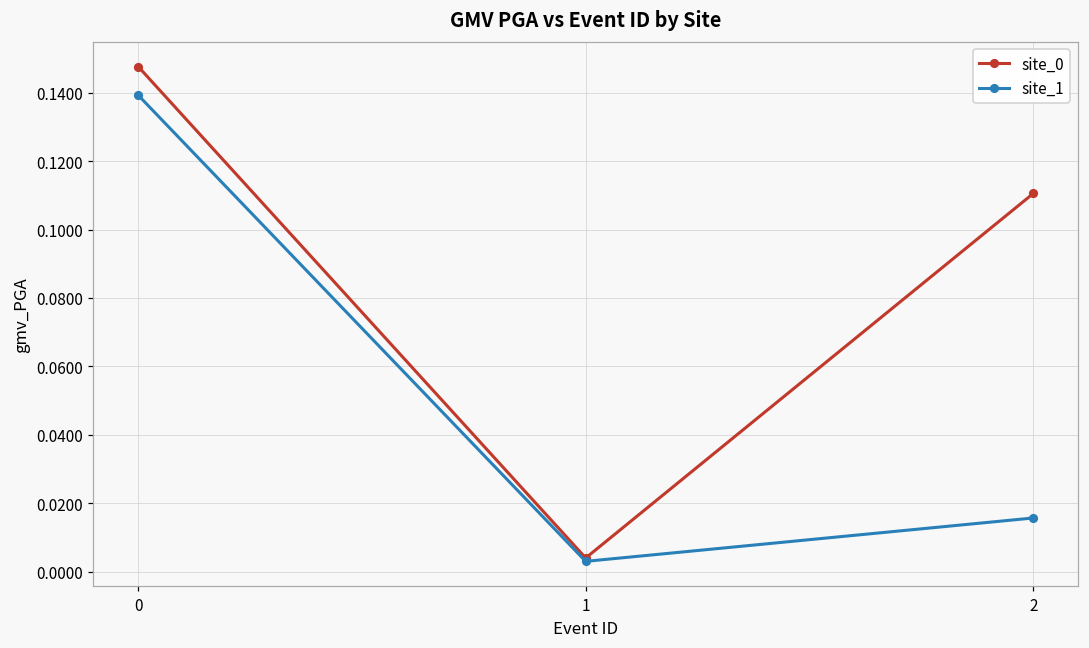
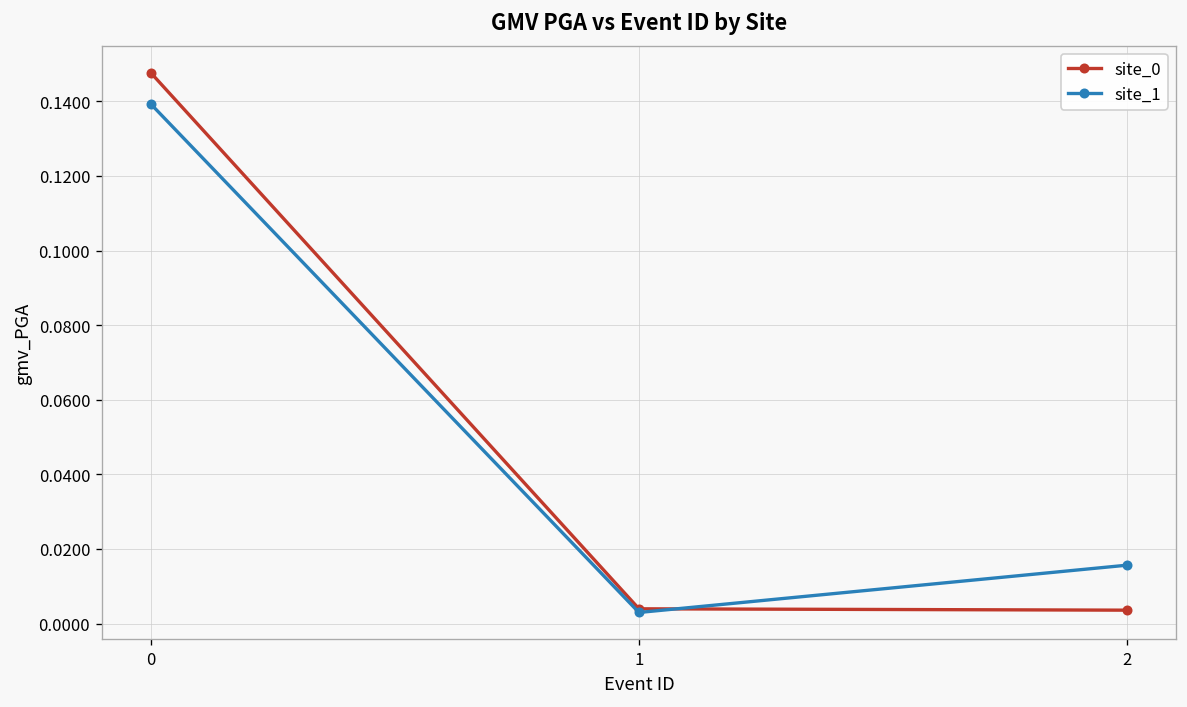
  {
    "site_0": {
      "0": 0.148,
      "1": 0.004,
-     "2": 0.111
+     "2": 0.004
    },
    "site_1": {
      "0": 0.139,
      "1": 0.003,
      "2": 0.016
    }
  }
